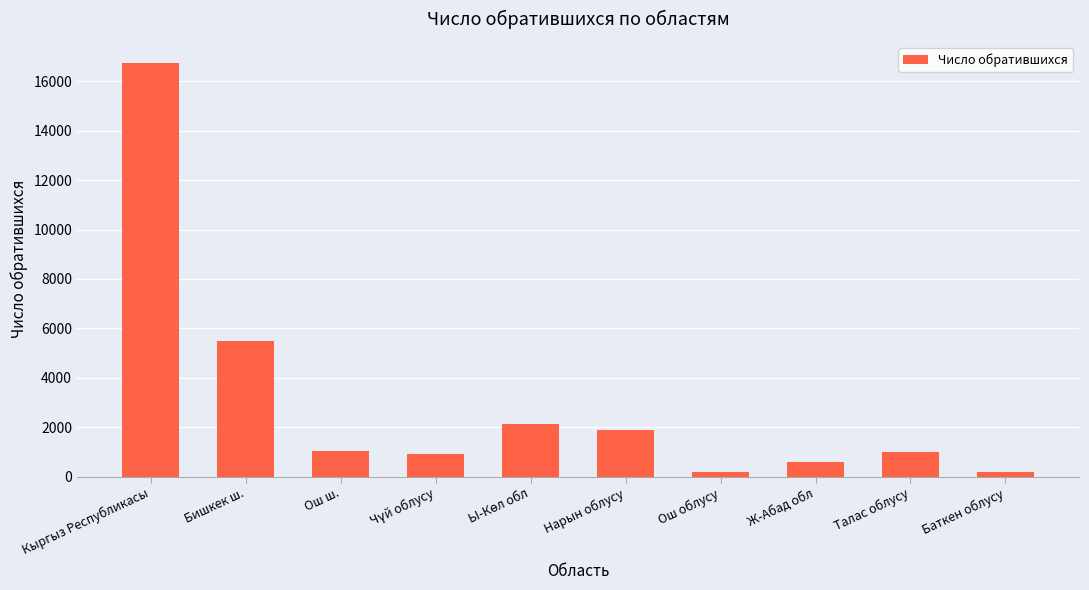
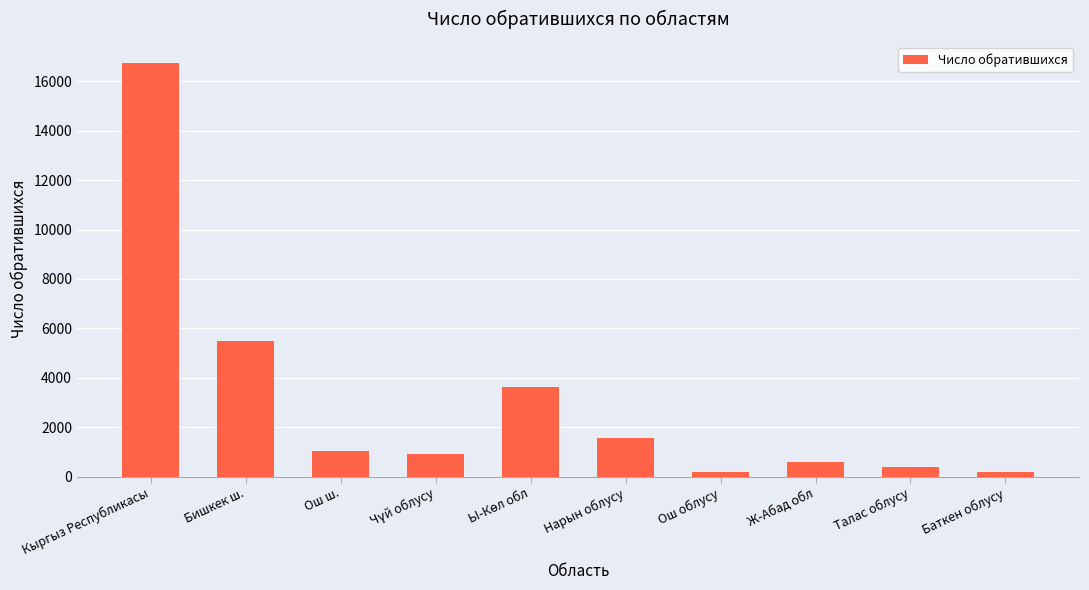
  {
    "Кыргыз Республикасы": 16800,
    "Бишкек ш.": 5500,
    "Ош ш.": 1000,
    "Чүй облусу": 900,
-   "Ы-Кѳл обл": 2100,
-   "Нарын облусу": 1900,
+   "Ы-Кѳл обл": 3600,
+   "Нарын облусу": 1600,
    "Ош облусу": 200,
    "Ж-Абад обл": 600,
-   "Талас облусу": 1000,
+   "Талас облусу": 400,
    "Баткен облусу": 200
  }
